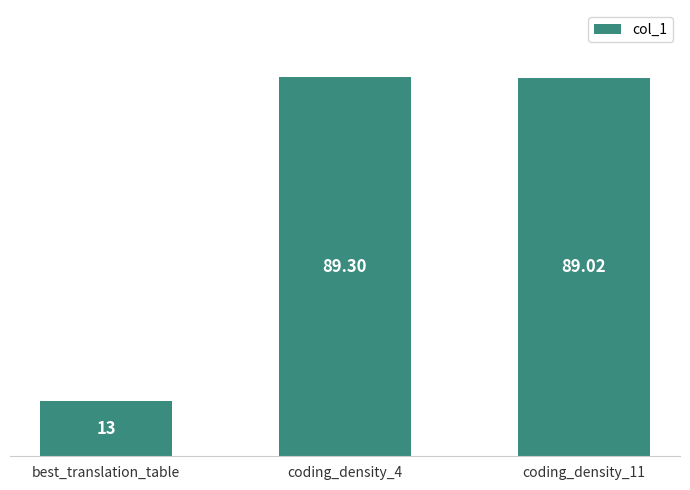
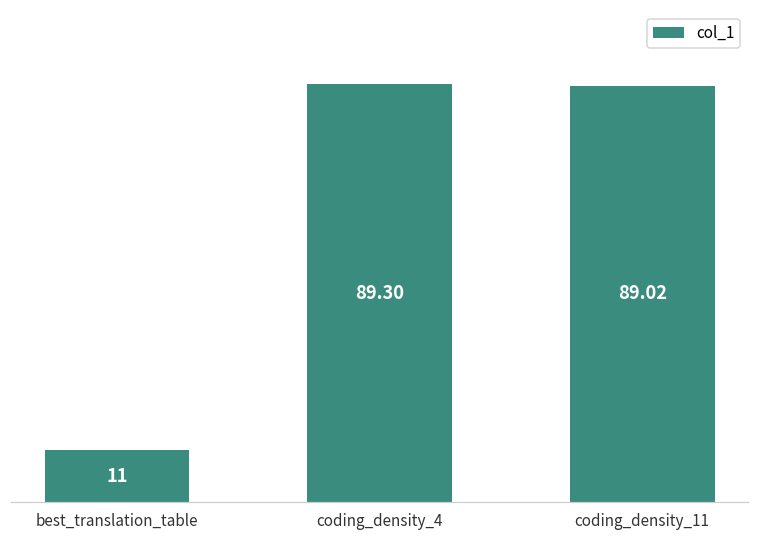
  {
-   "best_translation_table": 13,
+   "best_translation_table": 11,
    "coding_density_4": 89.30,
    "coding_density_11": 89.02
  }
